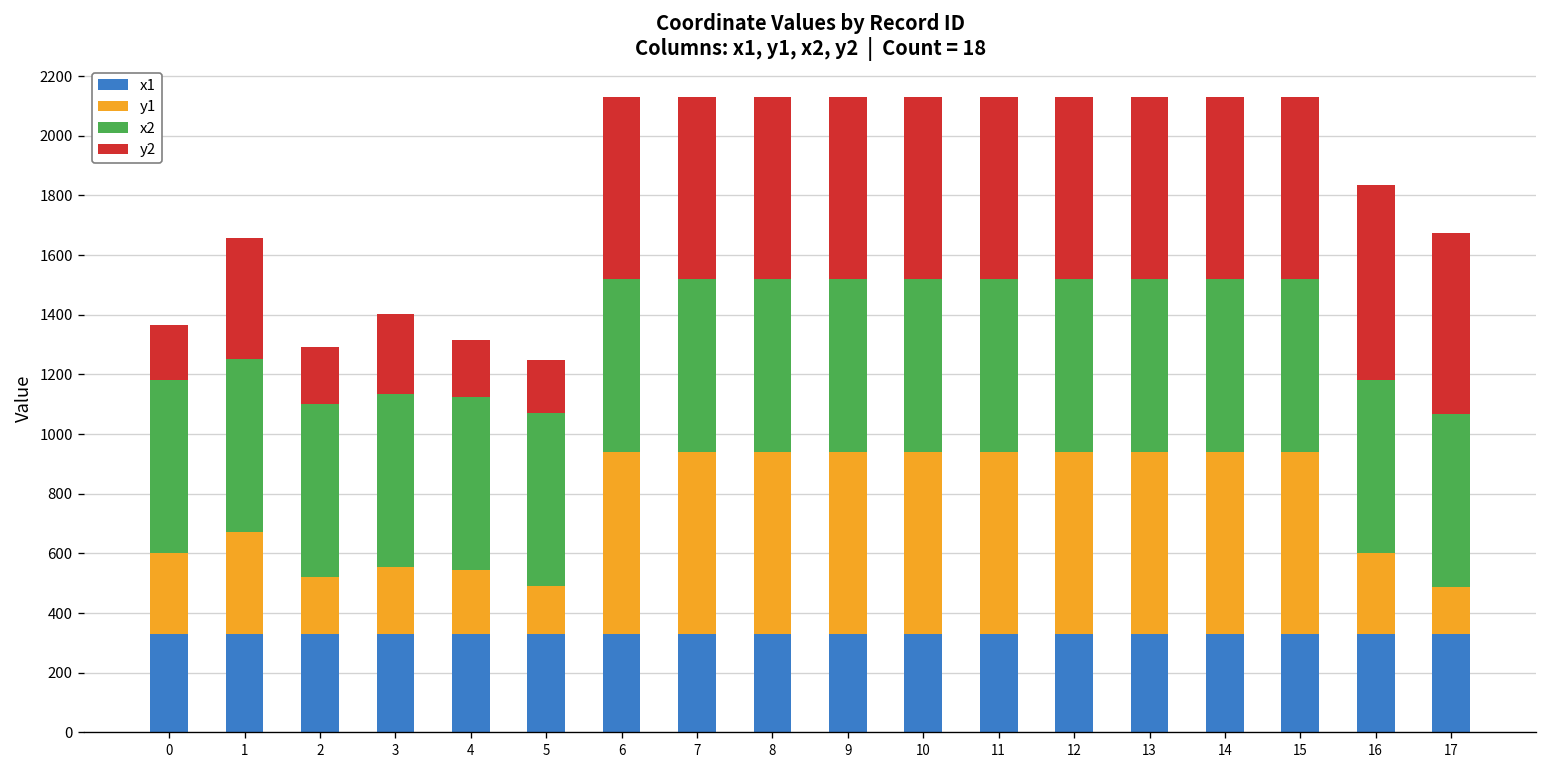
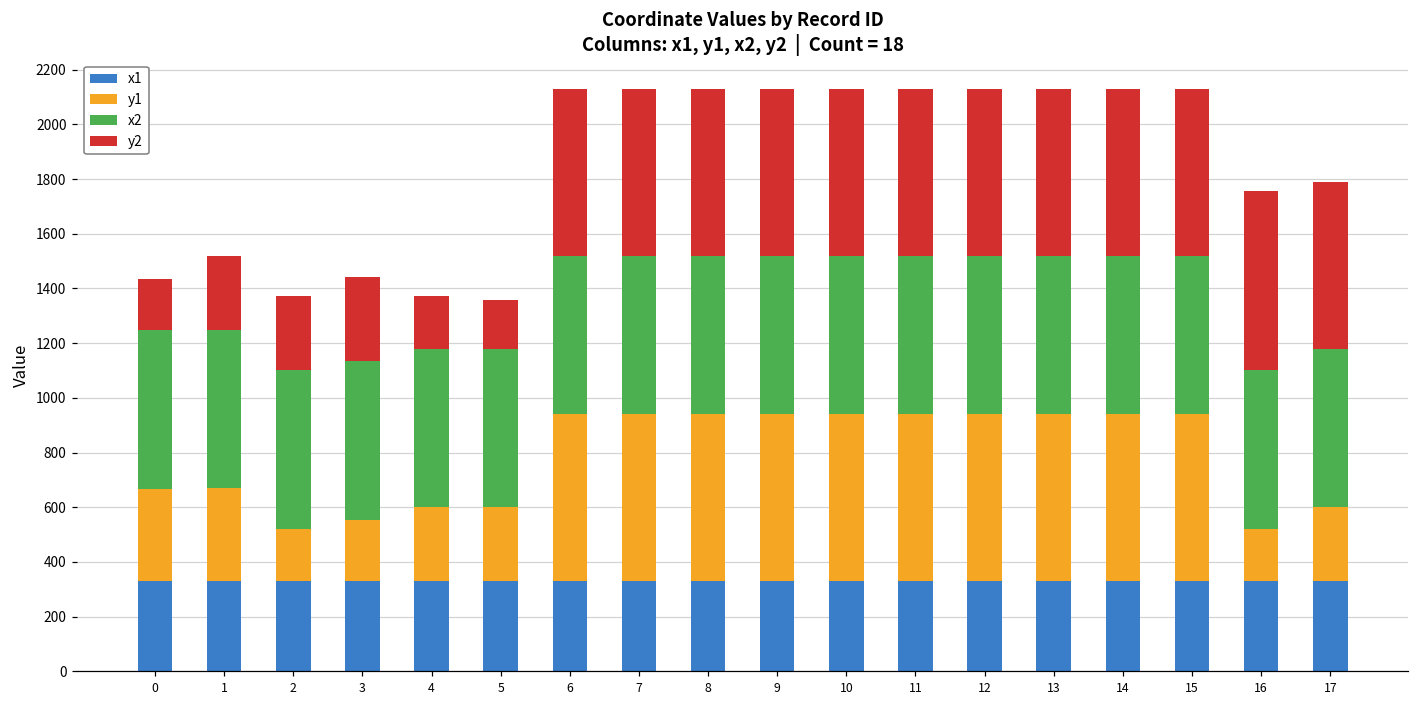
  {
    "x1": {
      "0": 330,
      "1": 330,
      "2": 330,
      "3": 330,
      "4": 330,
      "5": 330,
      "6": 330,
      "7": 330,
      "8": 330,
      "9": 330,
      "10": 330,
      "11": 330,
      "12": 330,
      "13": 330,
      "14": 330,
      "15": 330,
      "16": 330,
      "17": 330
    },
    "y1": {
-     "0": 270,
+     "0": 340,
      "1": 340,
      "2": 190,
      "3": 220,
-     "4": 210,
-     "5": 160,
+     "4": 270,
+     "5": 270,
      "6": 610,
      "7": 610,
      "8": 610,
      "9": 610,
      "10": 610,
      "11": 610,
      "12": 610,
      "13": 610,
      "14": 610,
      "15": 610,
-     "16": 270,
-     "17": 160
+     "16": 190,
+     "17": 270
    },
    "x2": {
      "0": 580,
      "1": 580,
      "2": 580,
      "3": 580,
      "4": 580,
      "5": 580,
      "6": 580,
      "7": 580,
      "8": 580,
      "9": 580,
      "10": 580,
      "11": 580,
      "12": 580,
      "13": 580,
      "14": 580,
      "15": 580,
      "16": 580,
      "17": 580
    },
    "y2": {
      "0": 190,
-     "1": 410,
-     "2": 190,
-     "3": 270,
+     "1": 270,
+     "2": 270,
+     "3": 310,
      "4": 190,
      "5": 180,
      "6": 610,
      "7": 610,
      "8": 610,
      "9": 610,
      "10": 610,
      "11": 610,
      "12": 610,
      "13": 610,
      "14": 610,
      "15": 610,
      "16": 650,
      "17": 610
    }
  }
